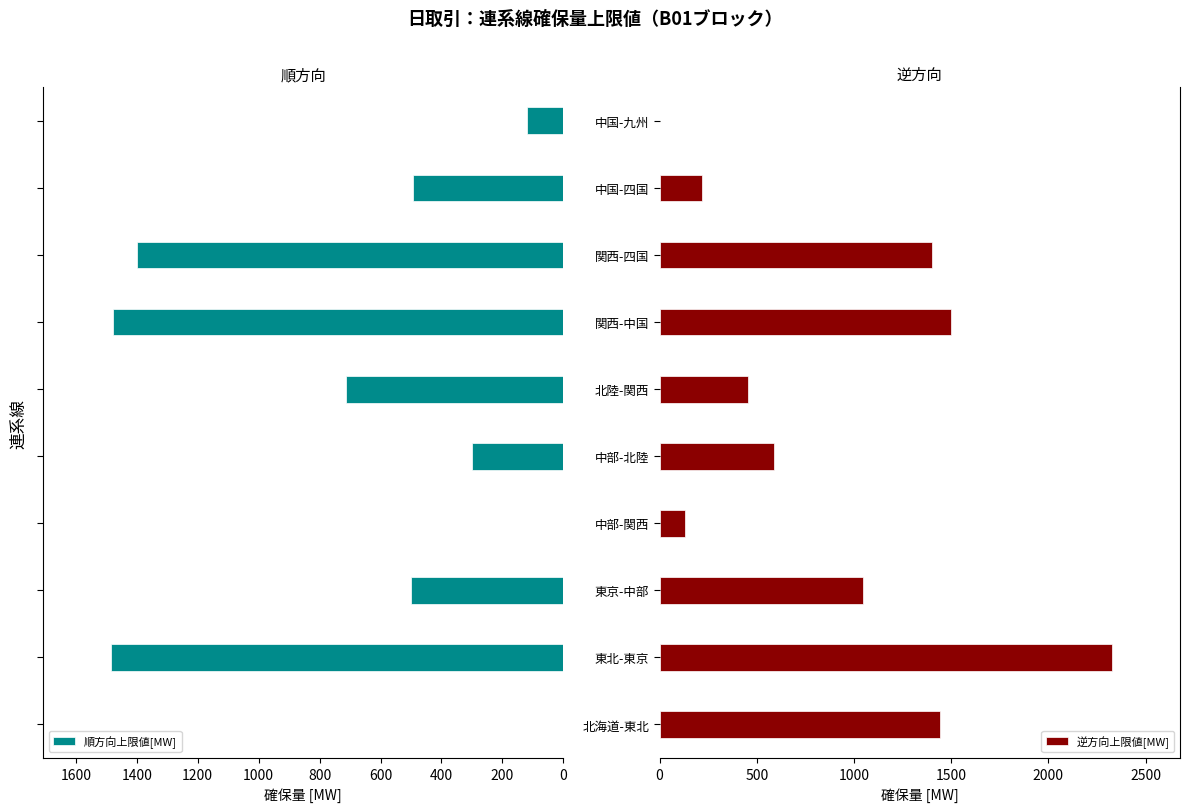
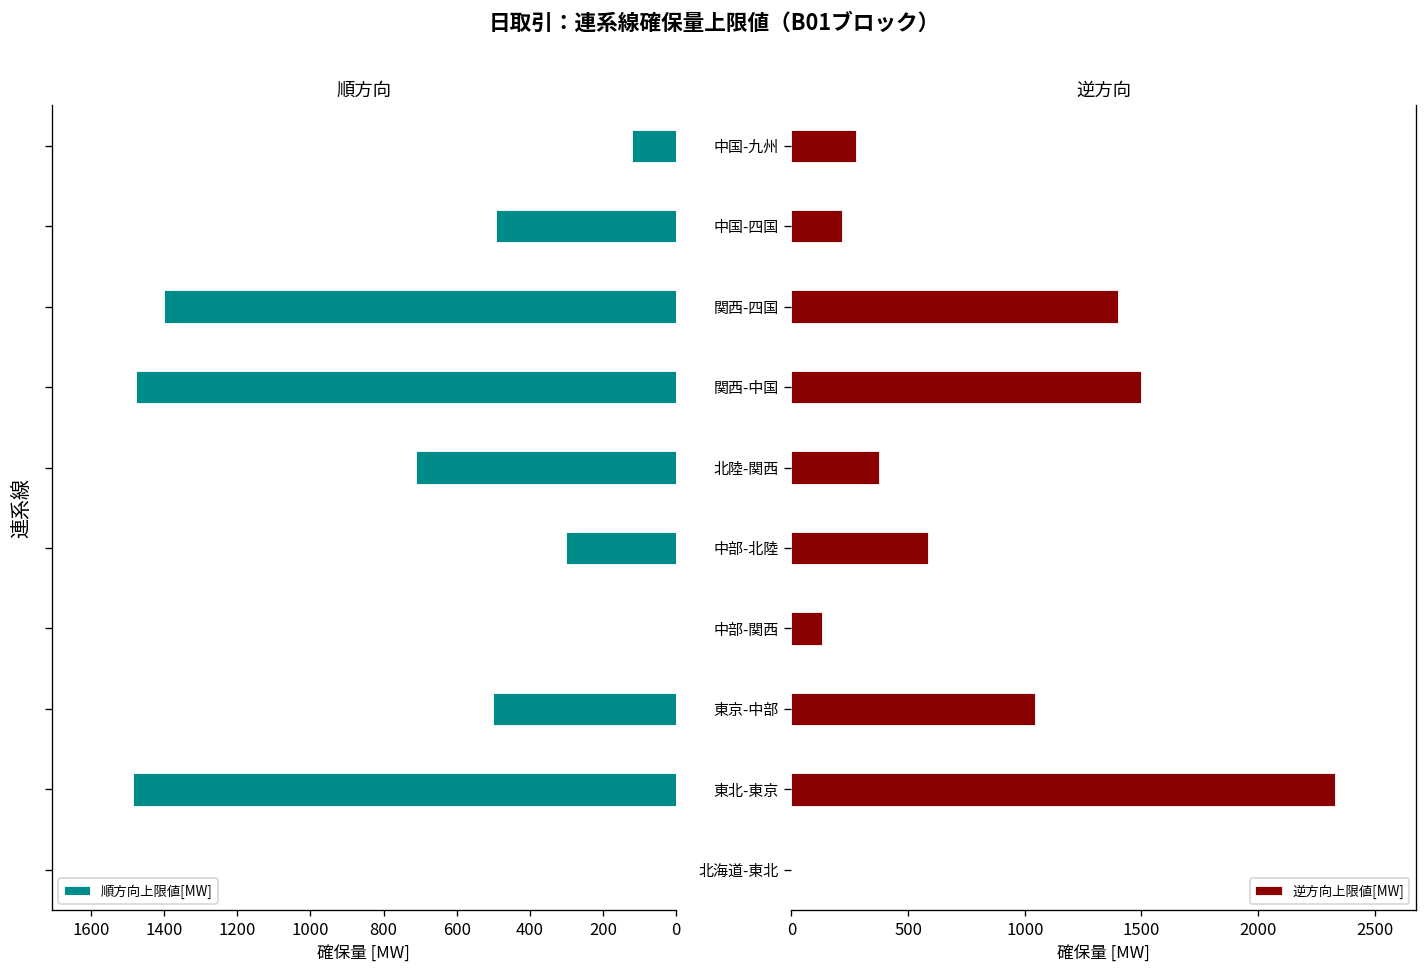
  {
    "逆方向": {
-     "中国-九州": 0,
+     "中国-九州": 280,
      "中国-四国": 220,
      "関西-四国": 1400,
      "関西-中国": 1500,
-     "北陸-関西": 460,
+     "北陸-関西": 370,
      "中部-北陸": 590,
      "中部-関西": 130,
      "東京-中部": 1050,
      "東北-東京": 2330,
-     "北海道-東北": 1440
+     "北海道-東北": 0
    }
  }
